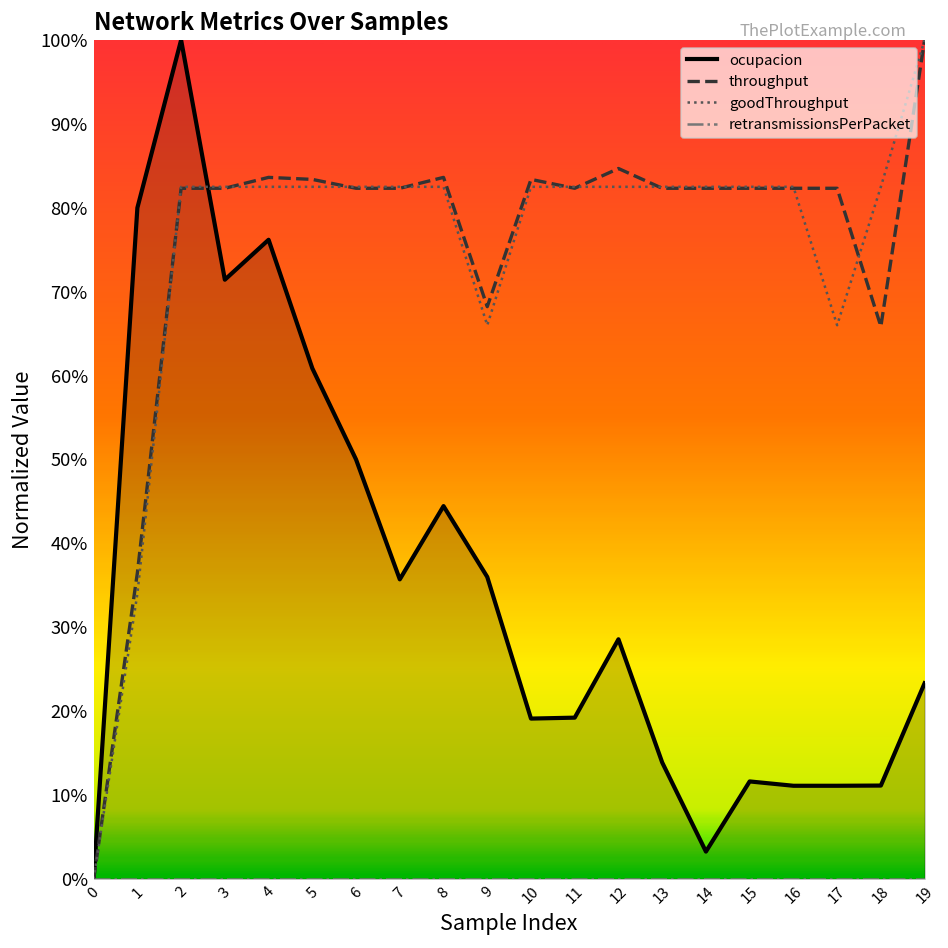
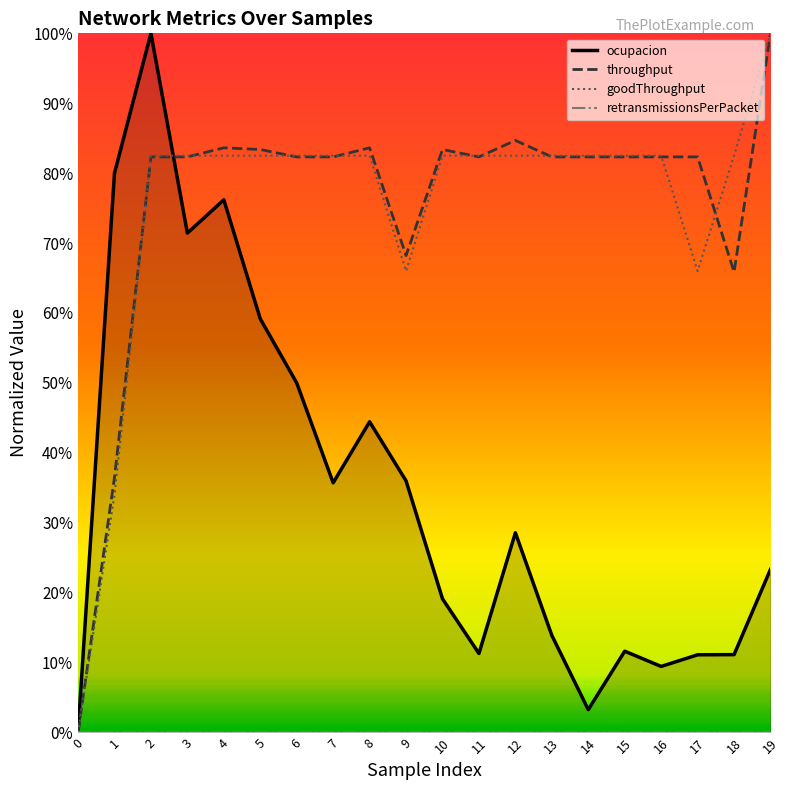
  {
    "ocupacion": {
      "1": "80%",
      "2": "100%",
      "3": "71%",
      "4": "76%",
-     "5": "61%",
+     "5": "59%",
      "6": "50%",
      "7": "36%",
      "8": "44%",
      "9": "36%",
      "10": "19%",
-     "11": "19%",
+     "11": "11%",
      "12": "29%",
      "13": "14%",
      "14": "3%",
      "15": "12%",
-     "16": "11%",
+     "16": "9%",
      "17": "11%",
      "18": "11%",
      "19": "23%"
    }
  }
